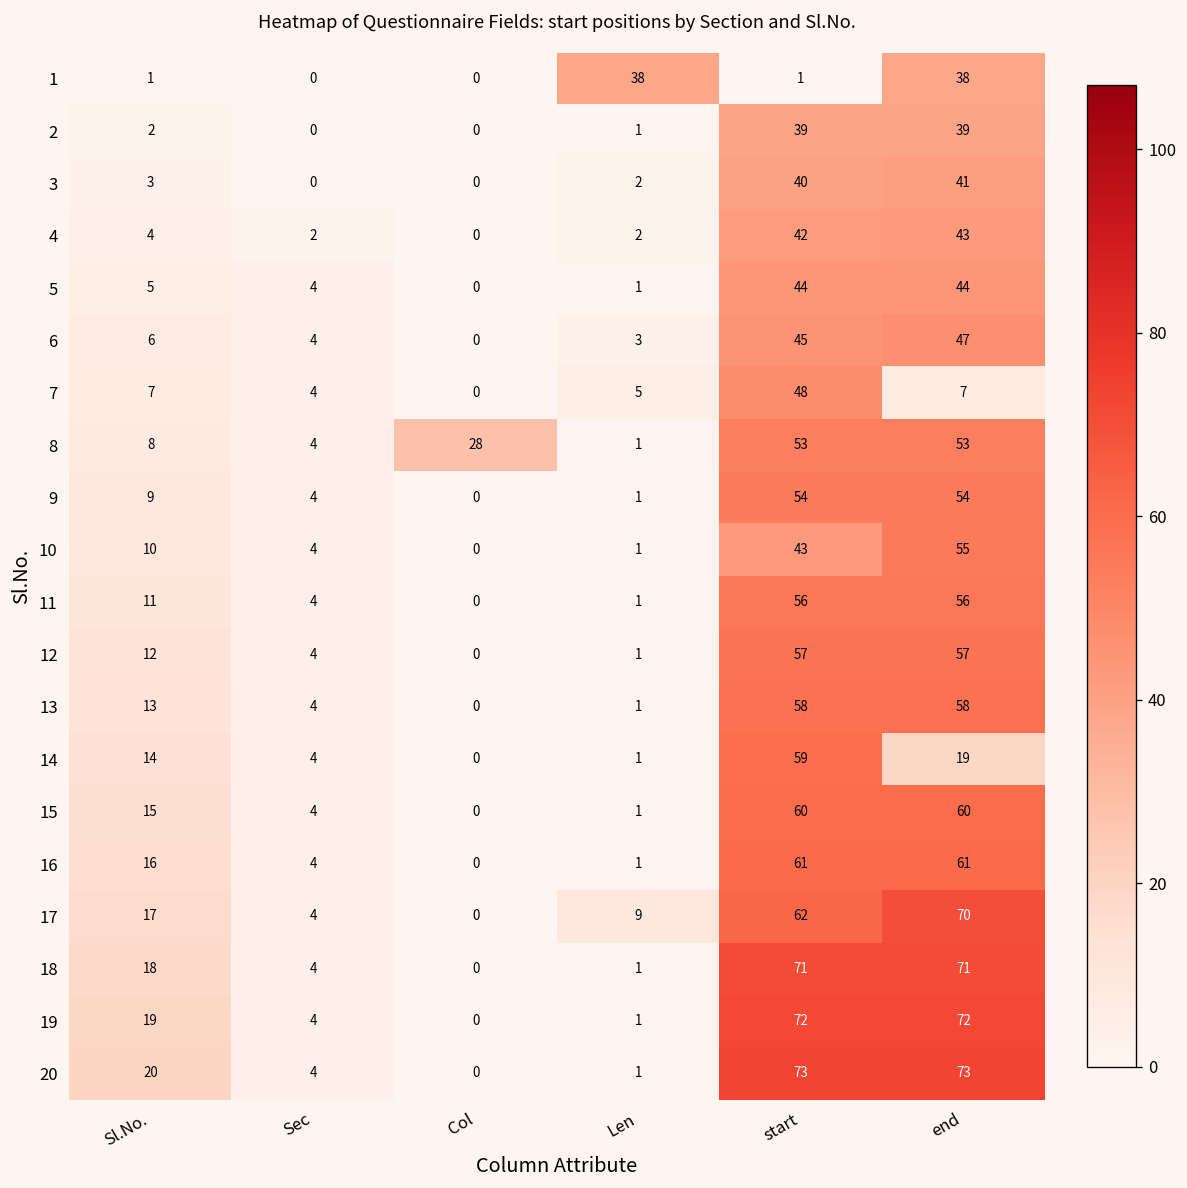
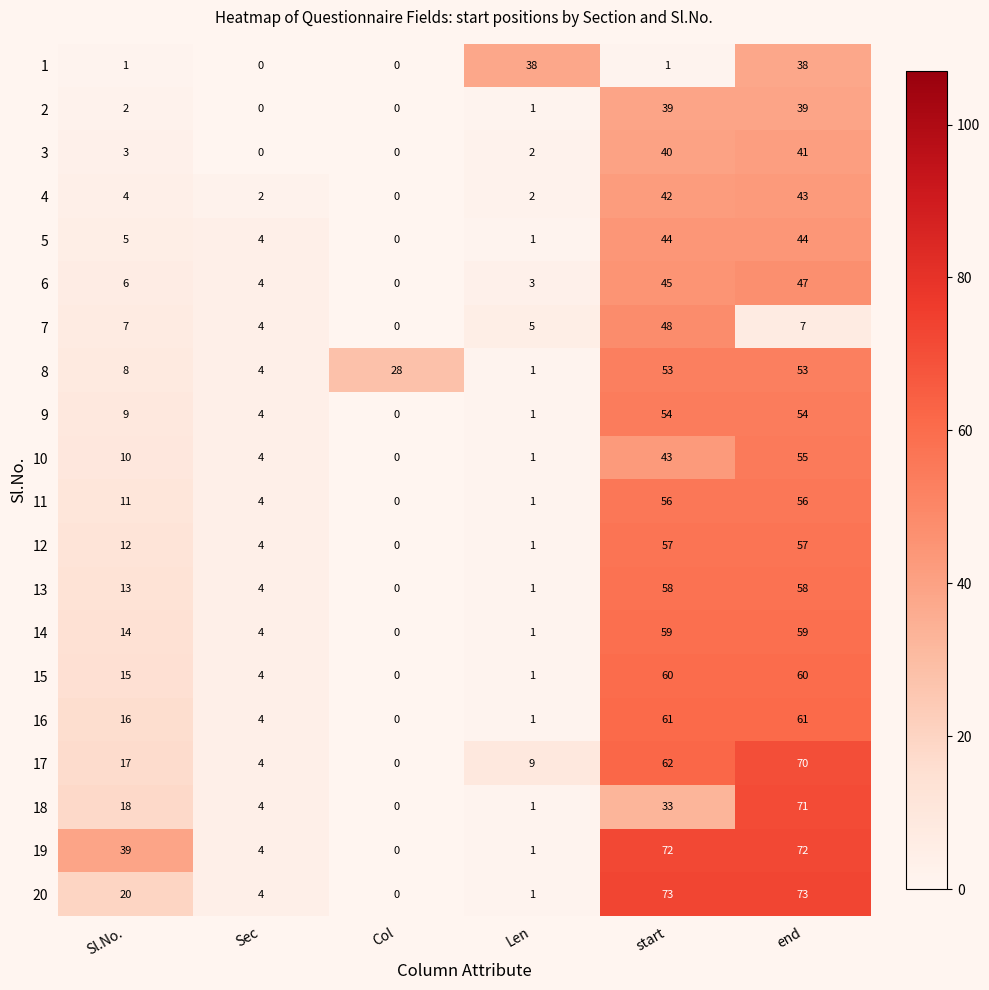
  {
    "1": {
      "Sl.No.": 1,
      "Sec": 0,
      "Col": 0,
      "Len": 38,
      "start": 1,
      "end": 38
    },
    "2": {
      "Sl.No.": 2,
      "Sec": 0,
      "Col": 0,
      "Len": 1,
      "start": 39,
      "end": 39
    },
    "3": {
      "Sl.No.": 3,
      "Sec": 0,
      "Col": 0,
      "Len": 2,
      "start": 40,
      "end": 41
    },
    "4": {
      "Sl.No.": 4,
      "Sec": 2,
      "Col": 0,
      "Len": 2,
      "start": 42,
      "end": 43
    },
    "5": {
      "Sl.No.": 5,
      "Sec": 4,
      "Col": 0,
      "Len": 1,
      "start": 44,
      "end": 44
    },
    "6": {
      "Sl.No.": 6,
      "Sec": 4,
      "Col": 0,
      "Len": 3,
      "start": 45,
      "end": 47
    },
    "7": {
      "Sl.No.": 7,
      "Sec": 4,
      "Col": 0,
      "Len": 5,
      "start": 48,
      "end": 7
    },
    "8": {
      "Sl.No.": 8,
      "Sec": 4,
      "Col": 28,
      "Len": 1,
      "start": 53,
      "end": 53
    },
    "9": {
      "Sl.No.": 9,
      "Sec": 4,
      "Col": 0,
      "Len": 1,
      "start": 54,
      "end": 54
    },
    "10": {
      "Sl.No.": 10,
      "Sec": 4,
      "Col": 0,
      "Len": 1,
      "start": 43,
      "end": 55
    },
    "11": {
      "Sl.No.": 11,
      "Sec": 4,
      "Col": 0,
      "Len": 1,
      "start": 56,
      "end": 56
    },
    "12": {
      "Sl.No.": 12,
      "Sec": 4,
      "Col": 0,
      "Len": 1,
      "start": 57,
      "end": 57
    },
    "13": {
      "Sl.No.": 13,
      "Sec": 4,
      "Col": 0,
      "Len": 1,
      "start": 58,
      "end": 58
    },
    "14": {
      "Sl.No.": 14,
      "Sec": 4,
      "Col": 0,
      "Len": 1,
      "start": 59,
-     "end": 19
+     "end": 59
    },
    "15": {
      "Sl.No.": 15,
      "Sec": 4,
      "Col": 0,
      "Len": 1,
      "start": 60,
      "end": 60
    },
    "16": {
      "Sl.No.": 16,
      "Sec": 4,
      "Col": 0,
      "Len": 1,
      "start": 61,
      "end": 61
    },
    "17": {
      "Sl.No.": 17,
      "Sec": 4,
      "Col": 0,
      "Len": 9,
      "start": 62,
      "end": 70
    },
    "18": {
      "Sl.No.": 18,
      "Sec": 4,
      "Col": 0,
      "Len": 1,
-     "start": 71,
+     "start": 33,
      "end": 71
    },
    "19": {
-     "Sl.No.": 19,
+     "Sl.No.": 39,
      "Sec": 4,
      "Col": 0,
      "Len": 1,
      "start": 72,
      "end": 72
    },
    "20": {
      "Sl.No.": 20,
      "Sec": 4,
      "Col": 0,
      "Len": 1,
      "start": 73,
      "end": 73
    }
  }
